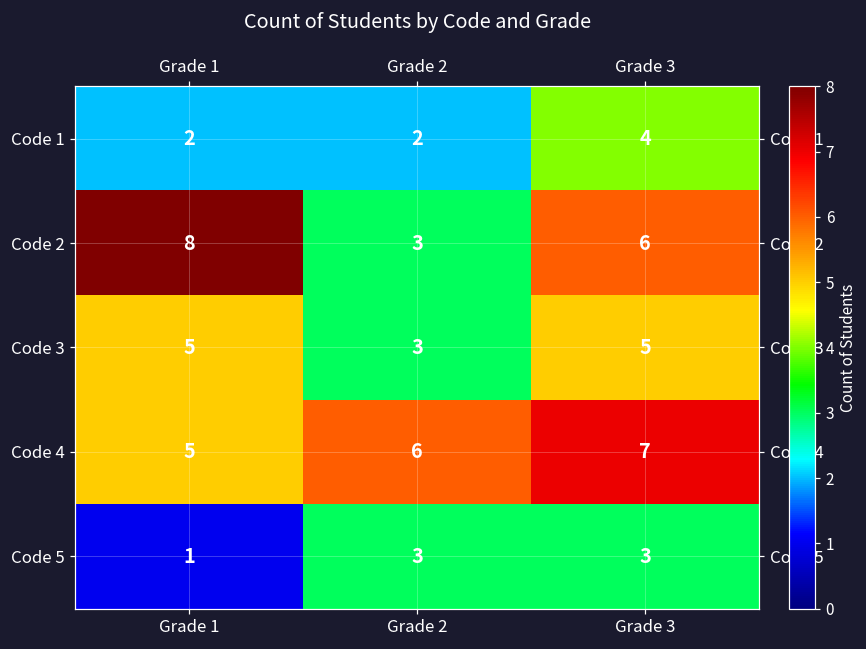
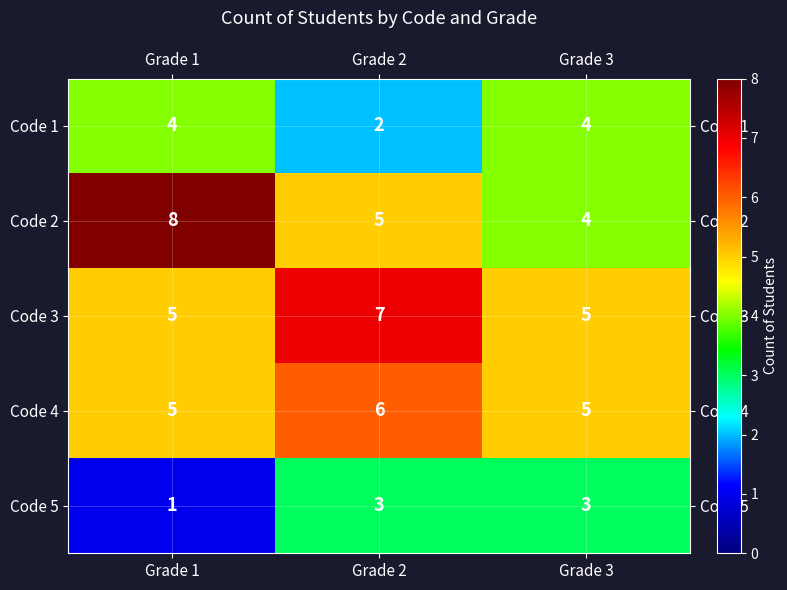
  {
    "Code 1": {
-     "Grade 1": 2,
+     "Grade 1": 4,
      "Grade 2": 2,
      "Grade 3": 4
    },
    "Code 2": {
      "Grade 1": 8,
-     "Grade 2": 3,
-     "Grade 3": 6
+     "Grade 2": 5,
+     "Grade 3": 4
    },
    "Code 3": {
      "Grade 1": 5,
-     "Grade 2": 3,
+     "Grade 2": 7,
      "Grade 3": 5
    },
    "Code 4": {
      "Grade 1": 5,
      "Grade 2": 6,
-     "Grade 3": 7
+     "Grade 3": 5
    },
    "Code 5": {
      "Grade 1": 1,
      "Grade 2": 3,
      "Grade 3": 3
    }
  }
